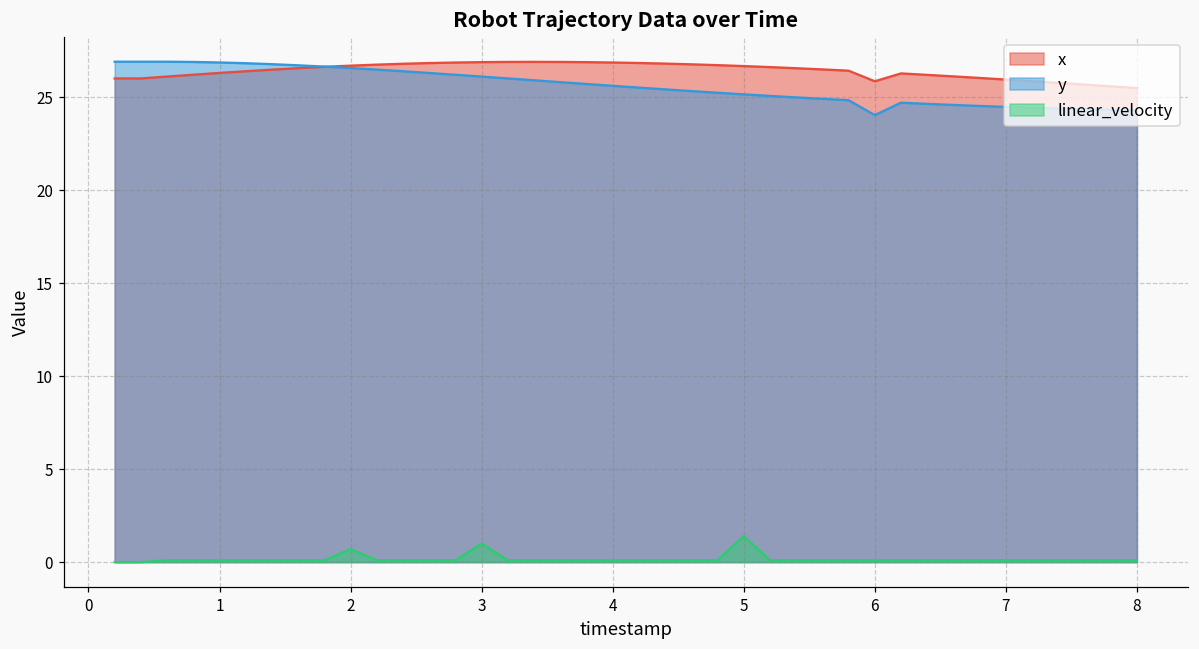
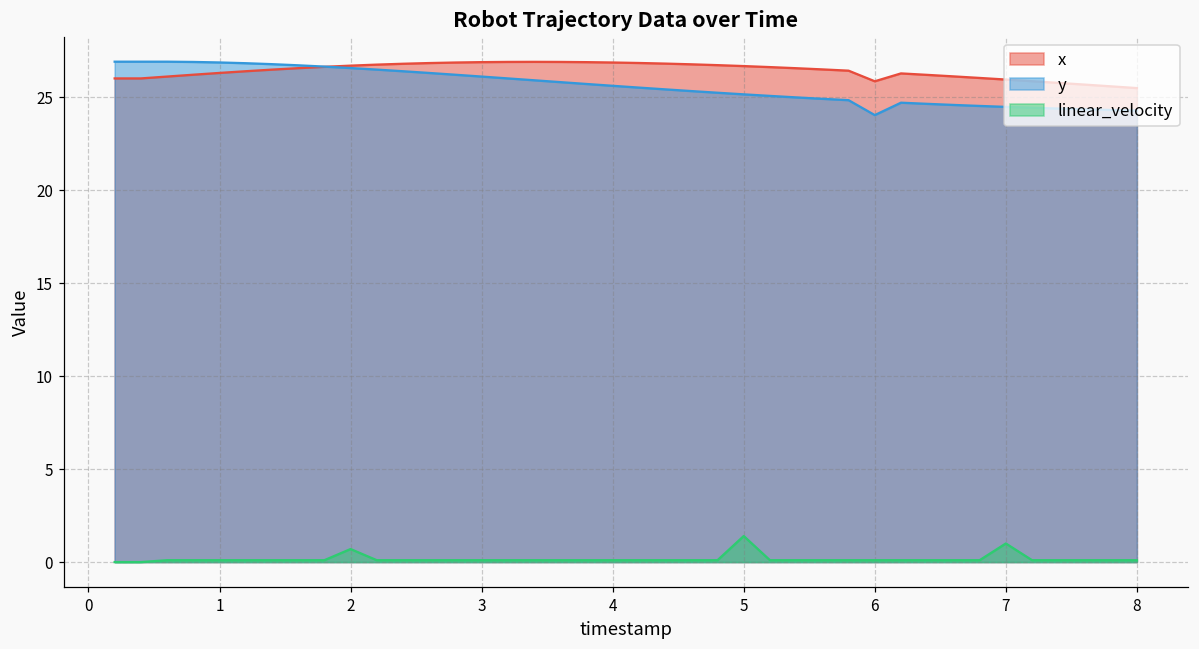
  {
    "x": {
      "1": 26.3,
      "3": 26.9,
      "4": 26.9,
      "5": 26.7,
      "6": 25.8
    },
    "y": {
      "1": 26.9,
      "3": 26.1,
      "4": 25.6,
      "5": 25.1,
      "6": 24.0
    },
    "linear_velocity": {
      "1": 0.1,
      "2": 0.7,
-     "3": 1.0,
+     "3": 0.1,
      "4": 0.1,
      "5": 1.4,
      "6": 0.1,
-     "7": 0.1,
+     "7": 1.0,
      "8": 0.1
    }
  }
